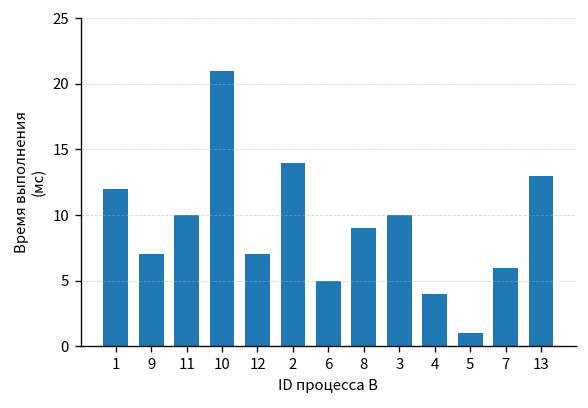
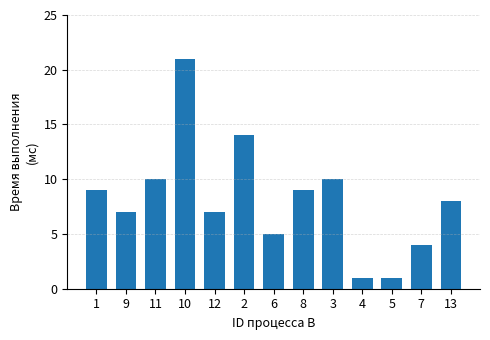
  {
-   "1": 12,
+   "1": 9,
    "9": 7,
    "11": 10,
    "10": 21,
    "12": 7,
    "2": 14,
    "6": 5,
    "8": 9,
    "3": 10,
-   "4": 4,
+   "4": 1,
    "5": 1,
-   "7": 6,
-   "13": 13
+   "7": 4,
+   "13": 8
  }
